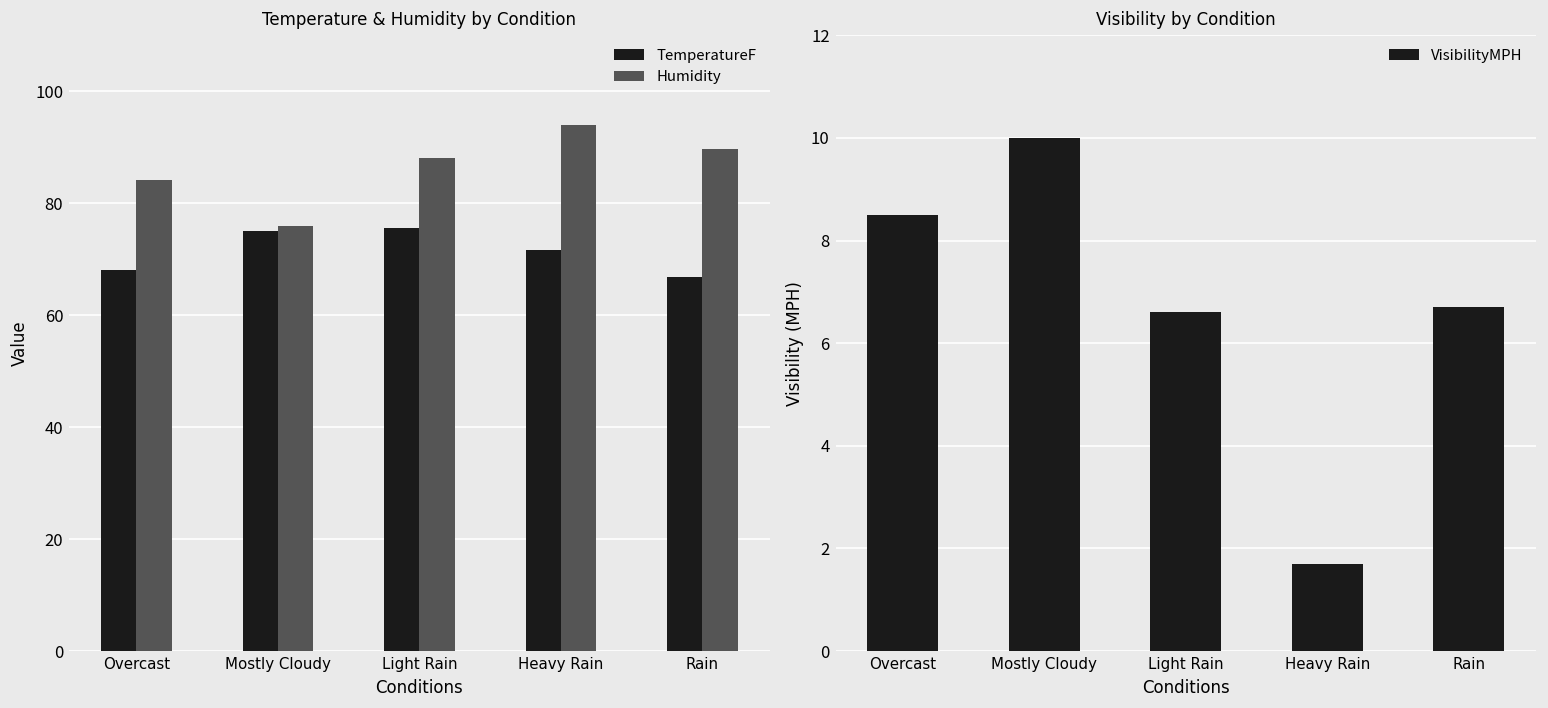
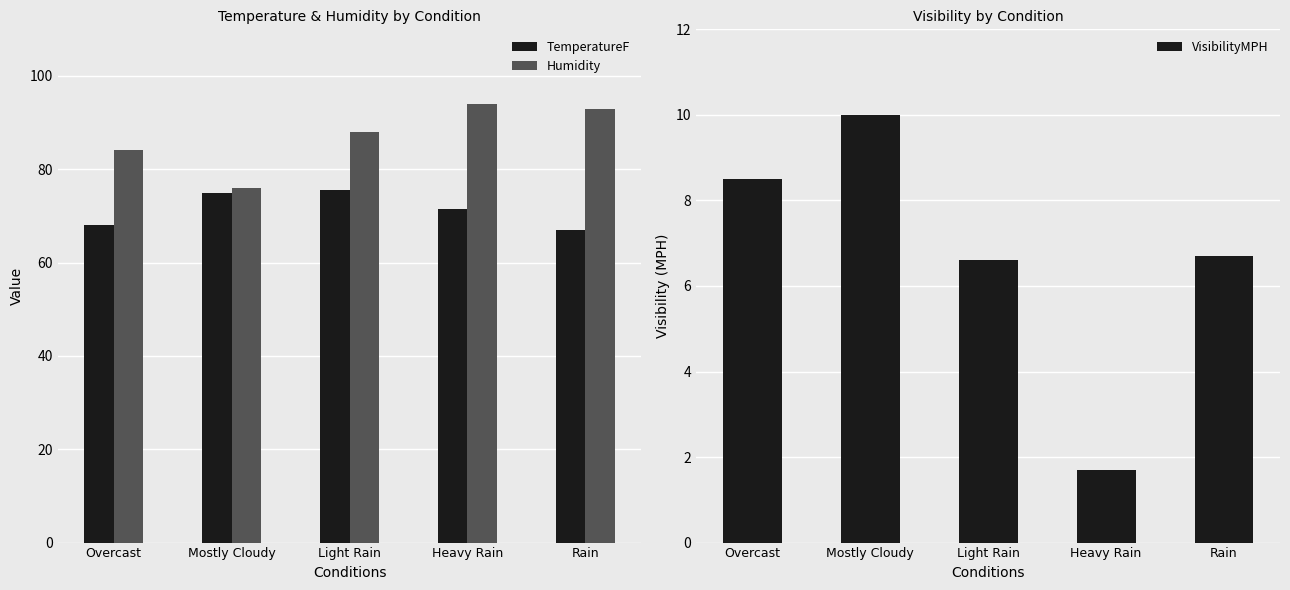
  {
    "Temperature & Humidity by Condition": {
      "TemperatureF": {
        "Overcast": 68,
        "Mostly Cloudy": 75,
        "Light Rain": 76,
        "Heavy Rain": 72,
        "Rain": 67
      },
      "Humidity": {
        "Overcast": 84,
        "Mostly Cloudy": 76,
        "Light Rain": 88,
        "Heavy Rain": 94,
-       "Rain": 90
+       "Rain": 93
      }
    },
    "Visibility by Condition": {
      "Overcast": 8.5,
      "Mostly Cloudy": 10.0,
      "Light Rain": 6.6,
      "Heavy Rain": 1.7,
      "Rain": 6.7
    }
  }
